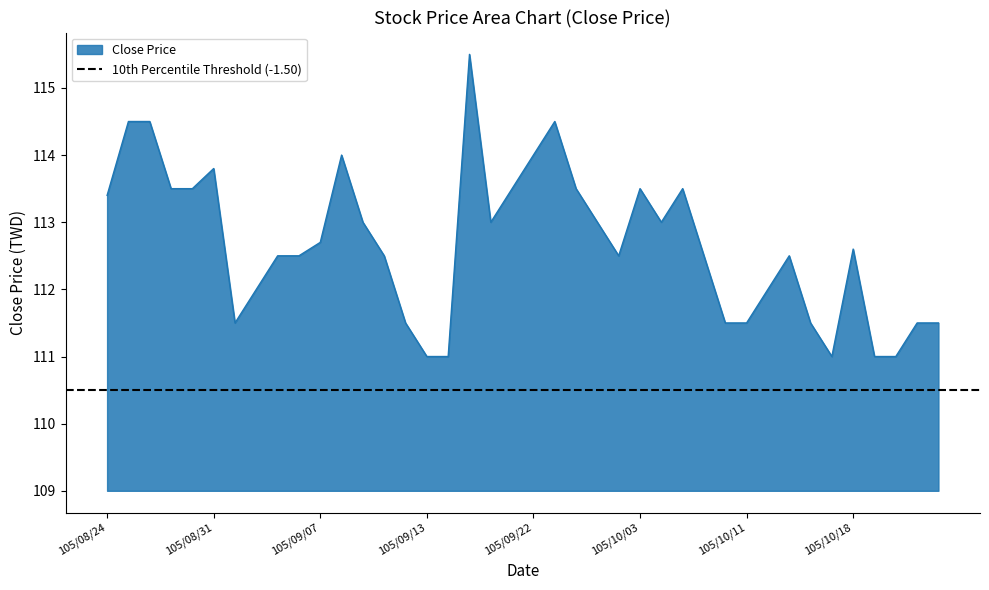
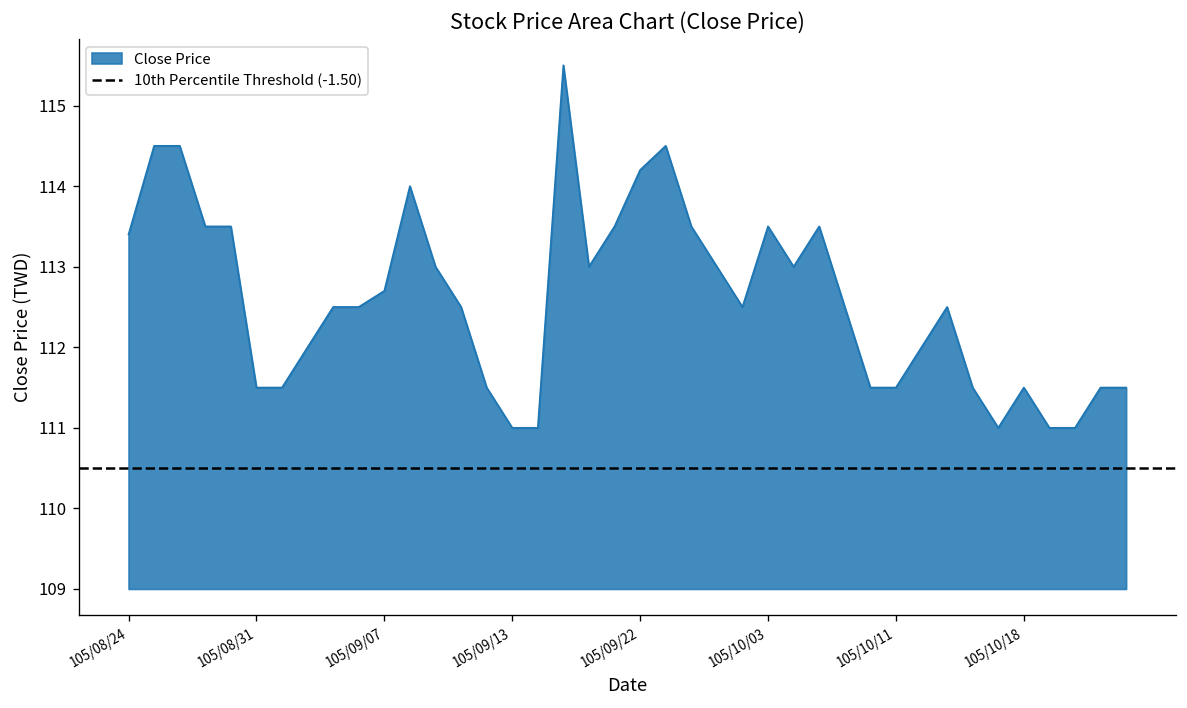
  {
    "105/08/24": 113.4,
-   "105/08/31": 113.8,
+   "105/08/31": 111.5,
    "105/09/07": 112.7,
    "105/09/13": 111.0,
-   "105/09/22": 114.0,
+   "105/09/22": 114.2,
    "105/10/03": 113.5,
    "105/10/11": 111.5,
-   "105/10/18": 112.6
+   "105/10/18": 111.5
  }
